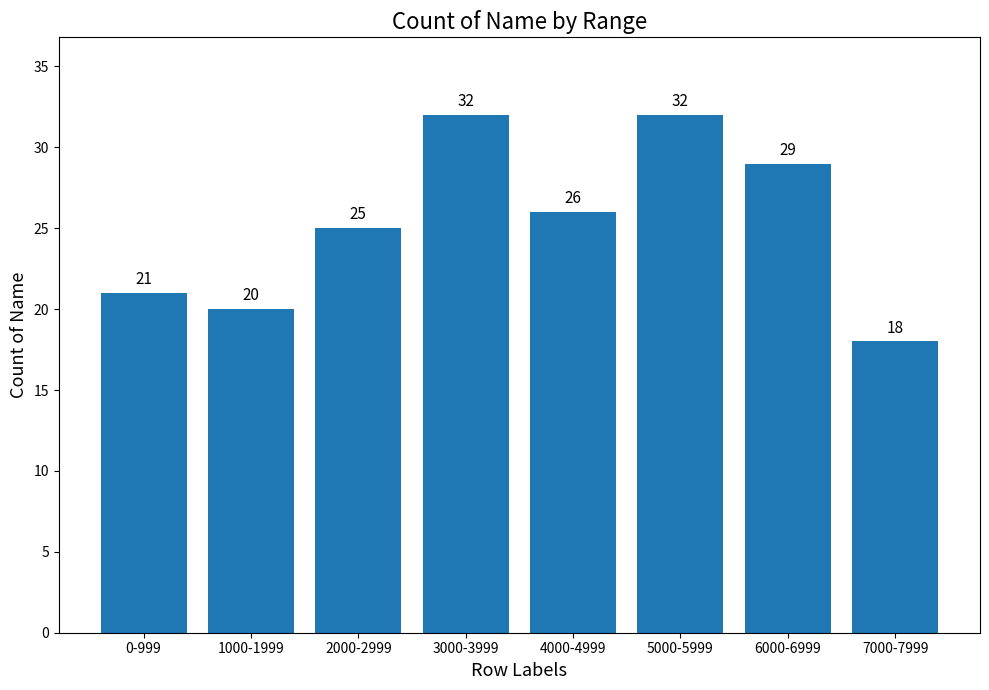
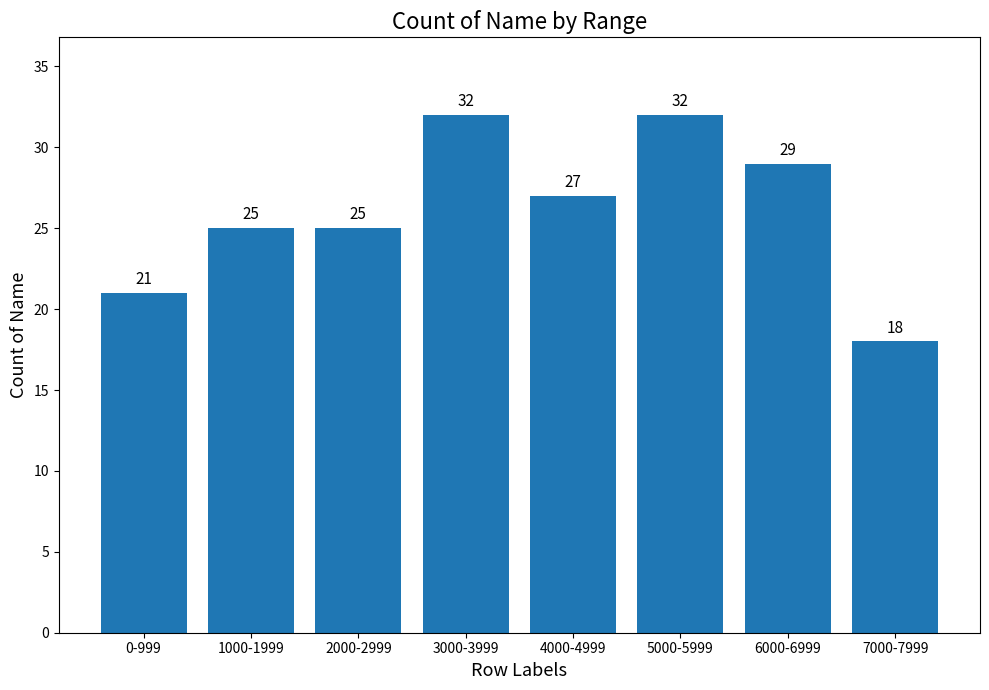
  {
    "0-999": 21,
-   "1000-1999": 20,
+   "1000-1999": 25,
    "2000-2999": 25,
    "3000-3999": 32,
-   "4000-4999": 26,
+   "4000-4999": 27,
    "5000-5999": 32,
    "6000-6999": 29,
    "7000-7999": 18
  }
